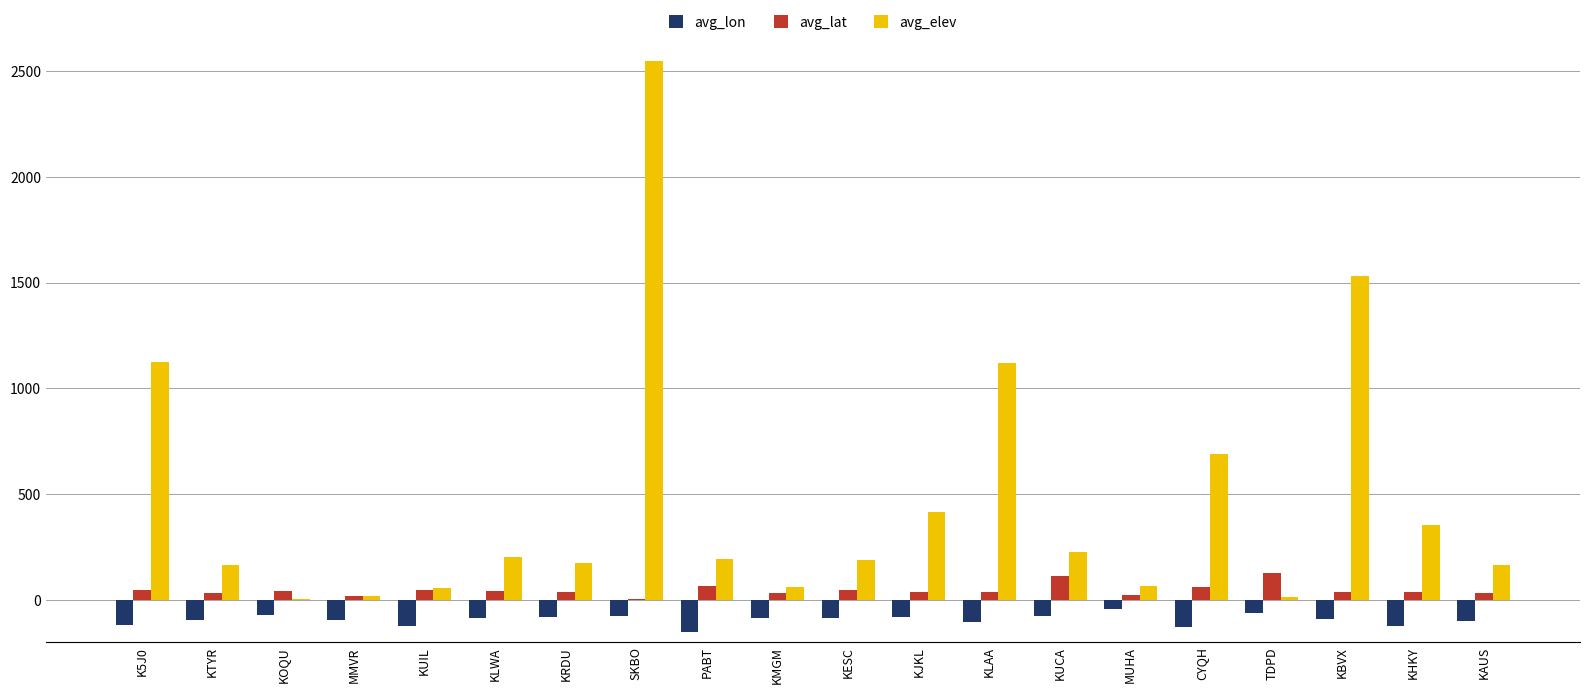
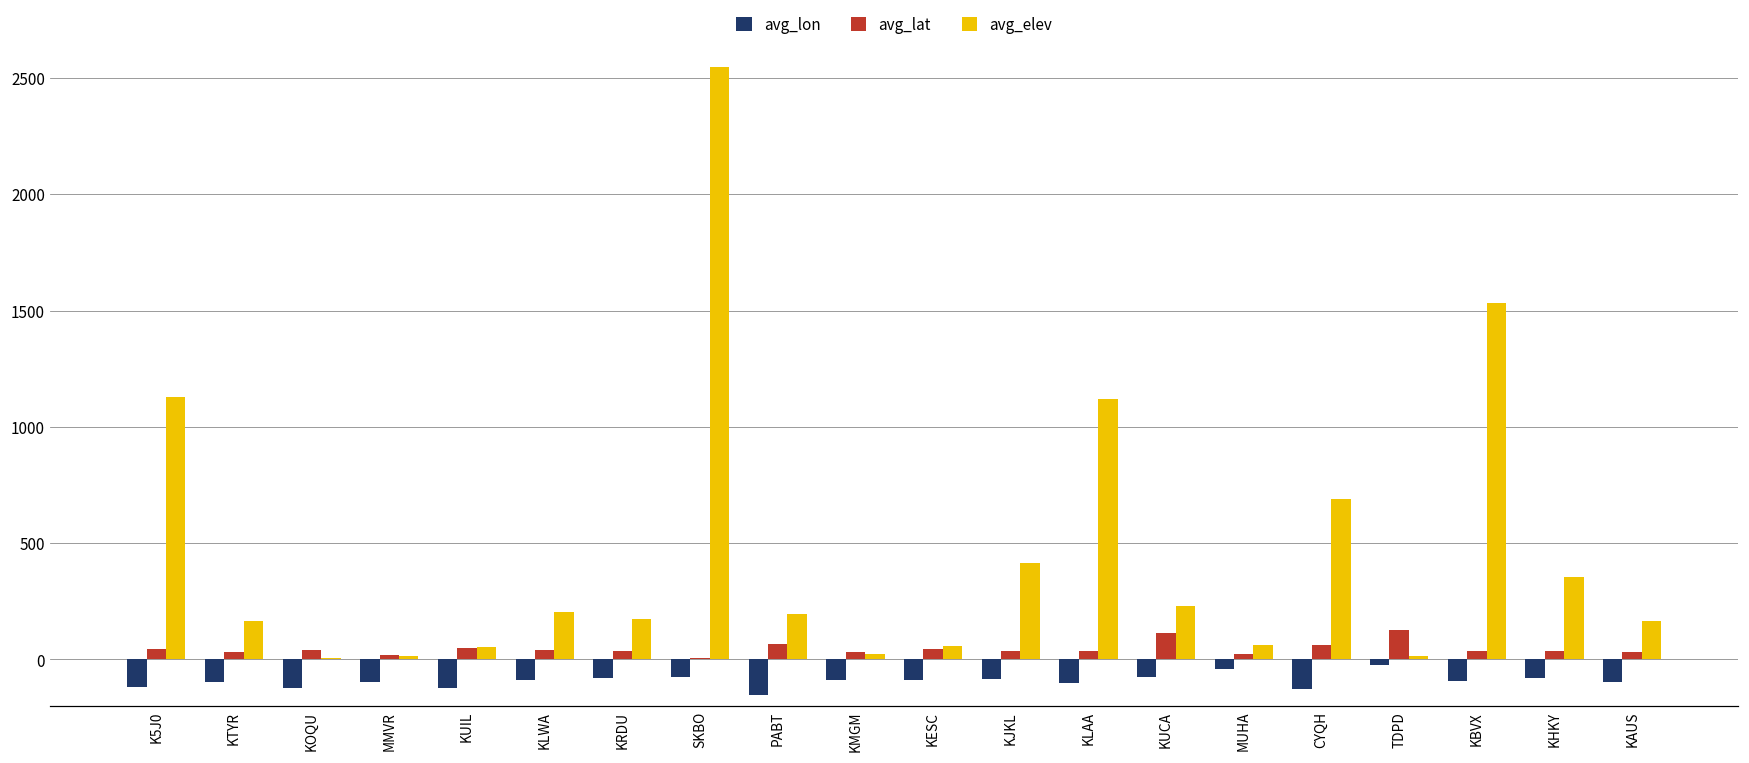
  {
    "avg_lon": {
      "K5J0": -120,
      "KTYR": -100,
-     "KOQU": -70,
+     "KOQU": -120,
      "MMVR": -100,
      "KUIL": -120,
      "KLWA": -90,
      "KRDU": -80,
      "SKBO": -70,
      "PABT": -150,
      "KMGM": -90,
      "KESC": -90,
      "KJKL": -80,
      "KLAA": -100,
      "KUCA": -80,
      "MUHA": -40,
      "CYQH": -130,
-     "TDPD": -60,
+     "TDPD": -20,
      "KBVX": -90,
-     "KHKY": -120,
+     "KHKY": -80,
      "KAUS": -100
    },
    "avg_lat": {
      "K5J0": 40,
      "KTYR": 30,
      "KOQU": 40,
      "MMVR": 20,
      "KUIL": 50,
      "KLWA": 40,
      "KRDU": 40,
      "PABT": 70,
      "KMGM": 30,
      "KESC": 50,
      "KJKL": 40,
      "KLAA": 40,
      "KUCA": 110,
      "MUHA": 20,
      "CYQH": 60,
      "TDPD": 130,
      "KBVX": 40,
      "KHKY": 40,
      "KAUS": 30
    },
    "avg_elev": {
      "K5J0": 1130,
      "KTYR": 170,
      "MMVR": 20,
      "KUIL": 50,
      "KLWA": 200,
      "KRDU": 170,
      "SKBO": 2550,
      "PABT": 200,
-     "KMGM": 60,
-     "KESC": 190,
+     "KMGM": 20,
+     "KESC": 60,
      "KJKL": 420,
      "KLAA": 1120,
      "KUCA": 230,
      "MUHA": 60,
      "CYQH": 690,
      "TDPD": 10,
      "KBVX": 1530,
      "KHKY": 350,
      "KAUS": 170
    }
  }
